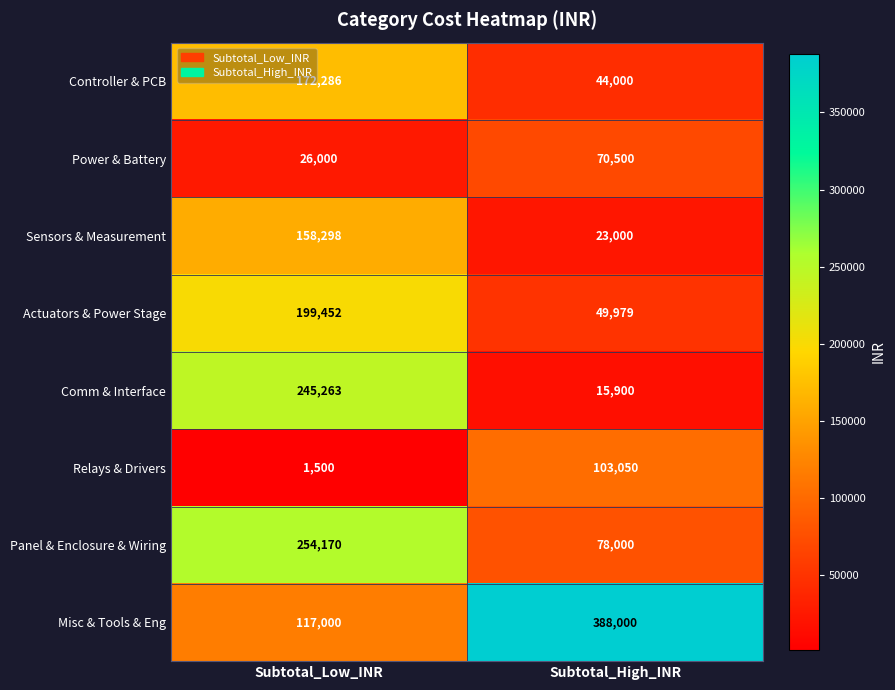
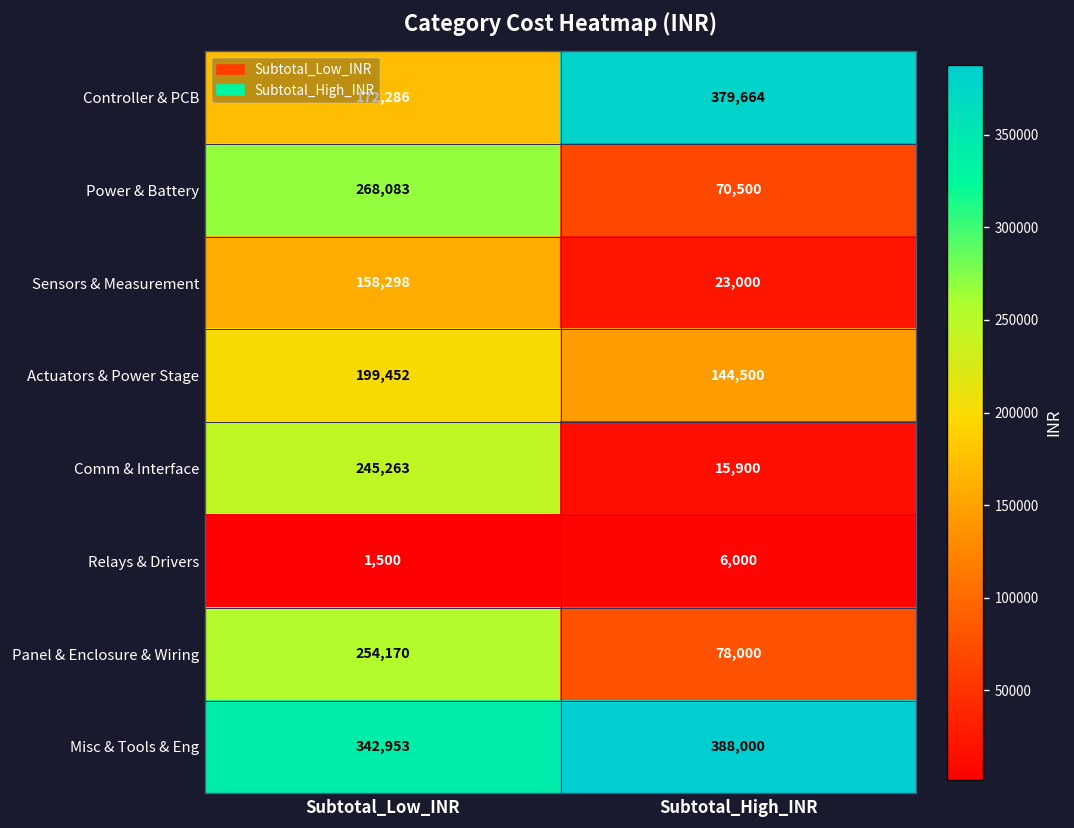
  {
    "Controller & PCB": {
-     "Subtotal_High_INR": "44,000"
+     "Subtotal_High_INR": "379,664"
    },
    "Power & Battery": {
-     "Subtotal_Low_INR": "26,000",
+     "Subtotal_Low_INR": "268,083",
      "Subtotal_High_INR": "70,500"
    },
    "Sensors & Measurement": {
      "Subtotal_Low_INR": "158,298",
      "Subtotal_High_INR": "23,000"
    },
    "Actuators & Power Stage": {
      "Subtotal_Low_INR": "199,452",
-     "Subtotal_High_INR": "49,979"
+     "Subtotal_High_INR": "144,500"
    },
    "Comm & Interface": {
      "Subtotal_Low_INR": "245,263",
      "Subtotal_High_INR": "15,900"
    },
    "Relays & Drivers": {
      "Subtotal_Low_INR": "1,500",
-     "Subtotal_High_INR": "103,050"
+     "Subtotal_High_INR": "6,000"
    },
    "Panel & Enclosure & Wiring": {
      "Subtotal_Low_INR": "254,170",
      "Subtotal_High_INR": "78,000"
    },
    "Misc & Tools & Eng": {
-     "Subtotal_Low_INR": "117,000",
+     "Subtotal_Low_INR": "342,953",
      "Subtotal_High_INR": "388,000"
    }
  }
